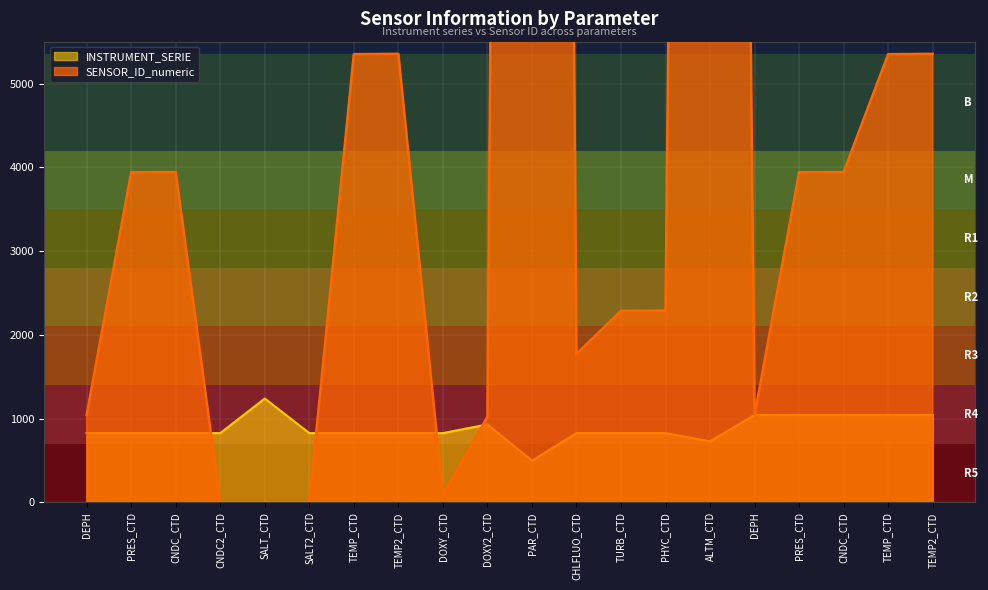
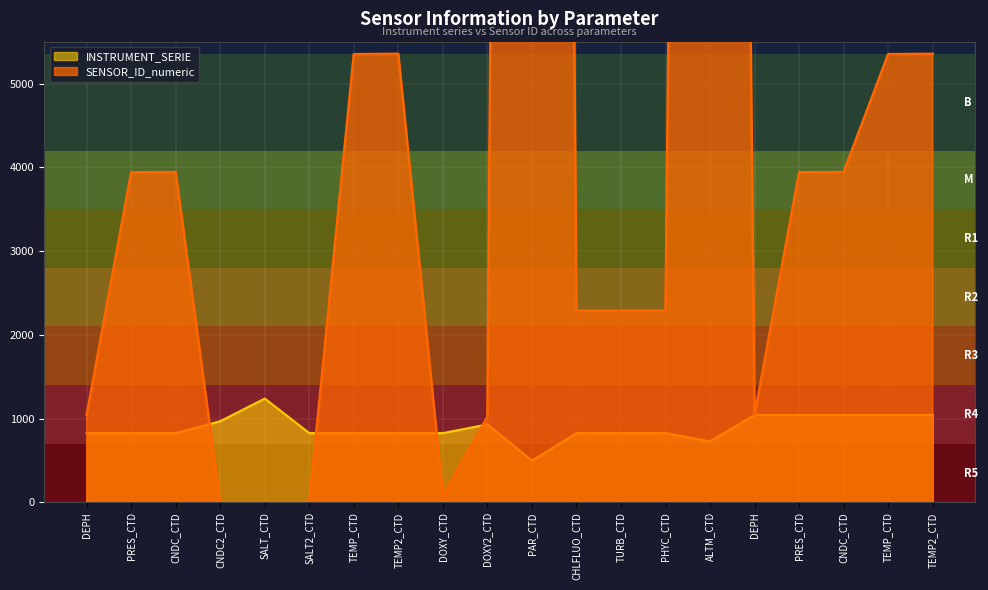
  {
    "INSTRUMENT_SERIE": {
-     "CNDC2_CTD": 800,
+     "CNDC2_CTD": 1000,
      "SALT_CTD": 1200,
      "SALT2_CTD": 800,
      "DOXY_CTD": 800,
      "DOXY2_CTD": 900,
      "PAR_CTD": 500,
      "CHLFLUO_CTD": 800,
      "TURB_CTD": 800,
      "PHYC_CTD": 800,
      "ALTM_CTD": 700
    },
    "SENSOR_ID_numeric": {
      "CNDC2_CTD": 0,
      "SALT_CTD": 0,
      "SALT2_CTD": 0,
      "DOXY_CTD": 100,
      "DOXY2_CTD": 1000,
-     "CHLFLUO_CTD": 1800,
+     "CHLFLUO_CTD": 2300,
      "TURB_CTD": 2300,
      "PHYC_CTD": 2300
    }
  }
